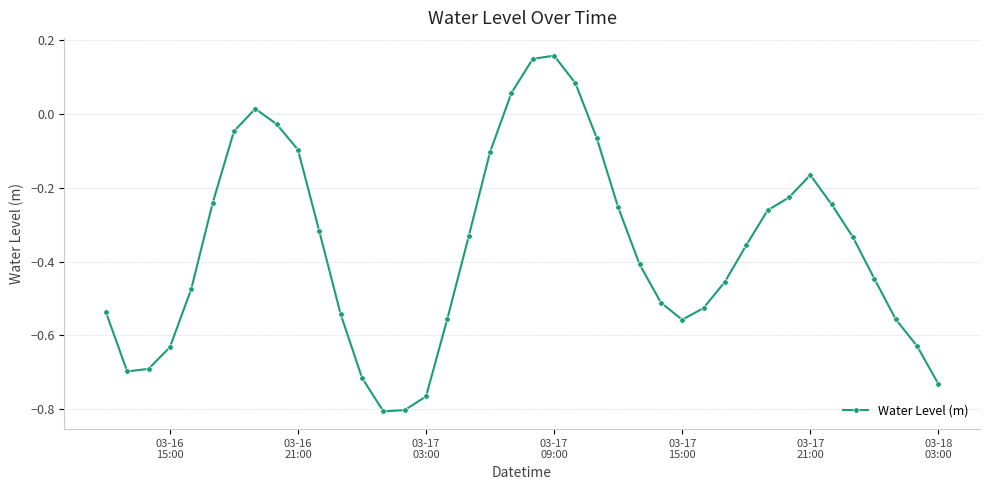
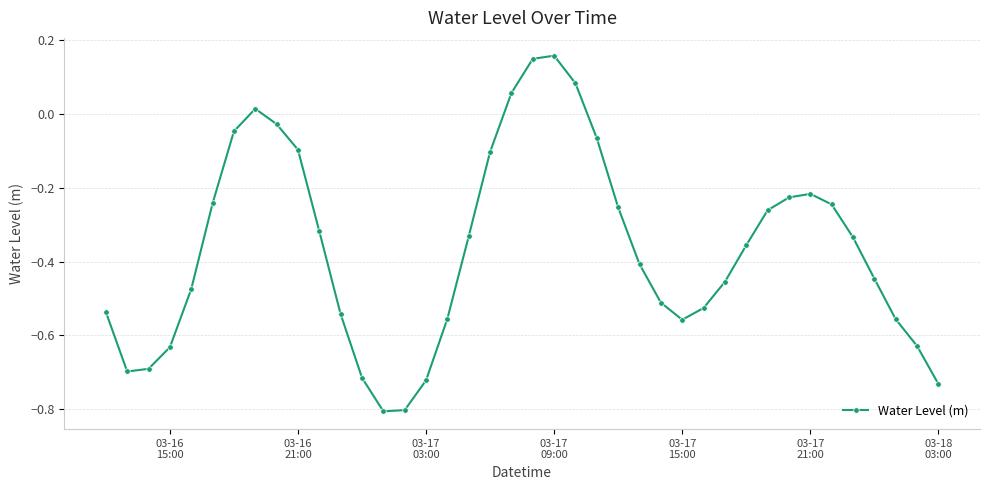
  {
    "03-16 15:00": -0.63,
    "03-16 21:00": -0.10,
-   "03-17 03:00": -0.77,
+   "03-17 03:00": -0.72,
    "03-17 09:00": 0.16,
    "03-17 15:00": -0.56,
-   "03-17 21:00": -0.16,
+   "03-17 21:00": -0.22,
    "03-18 03:00": -0.73
  }
